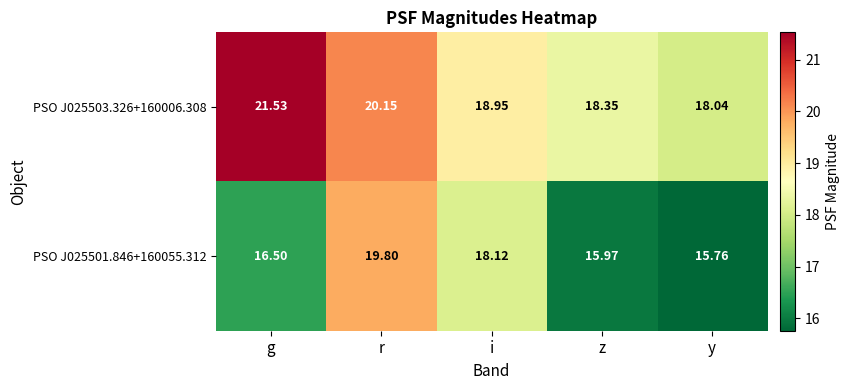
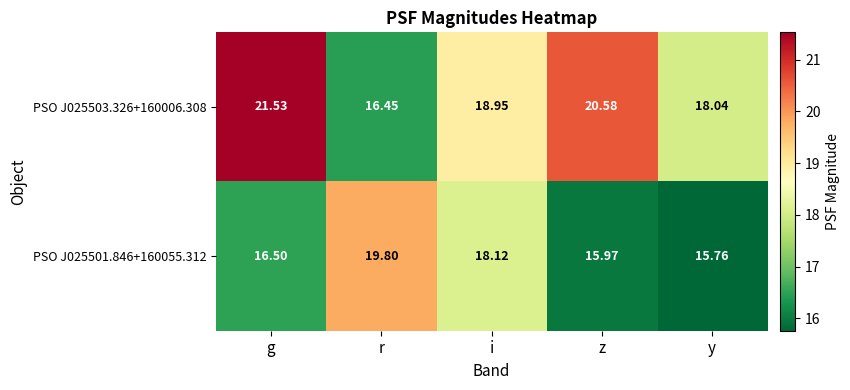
  {
    "PSO J025503.326+160006.308": {
      "g": 21.53,
-     "r": 20.15,
+     "r": 16.45,
      "i": 18.95,
-     "z": 18.35,
+     "z": 20.58,
      "y": 18.04
    },
    "PSO J025501.846+160055.312": {
      "g": 16.50,
      "r": 19.80,
      "i": 18.12,
      "z": 15.97,
      "y": 15.76
    }
  }
